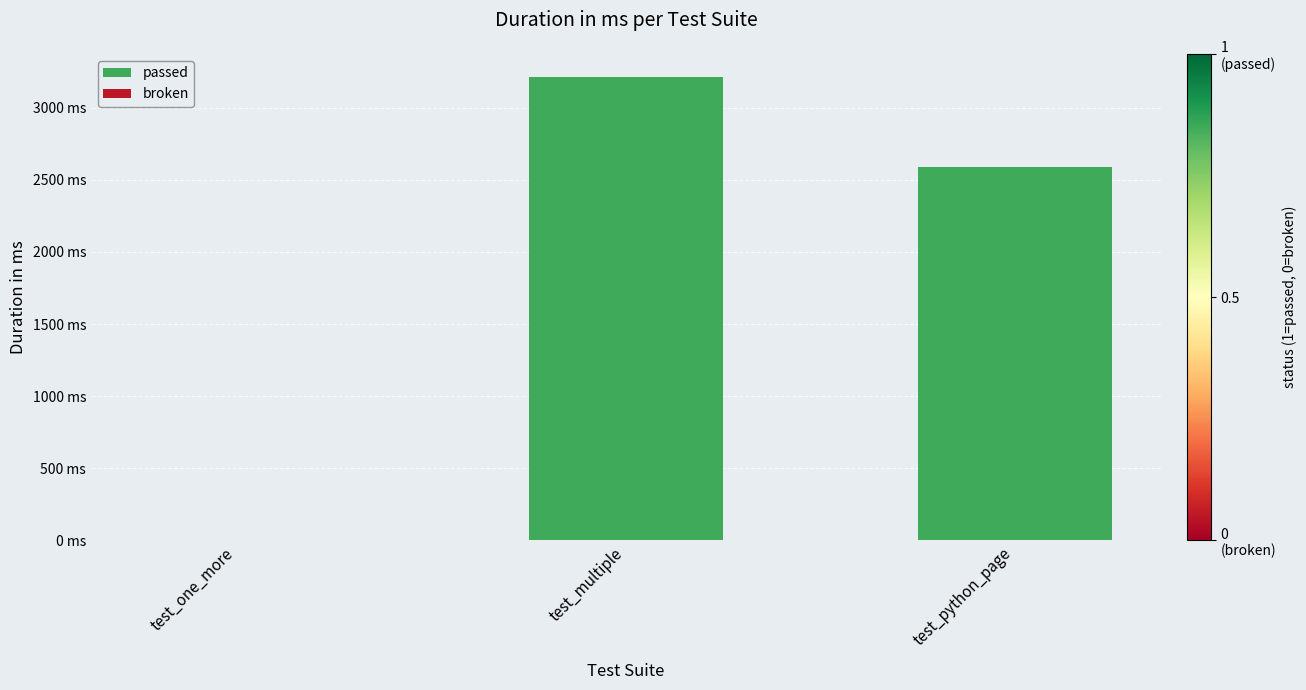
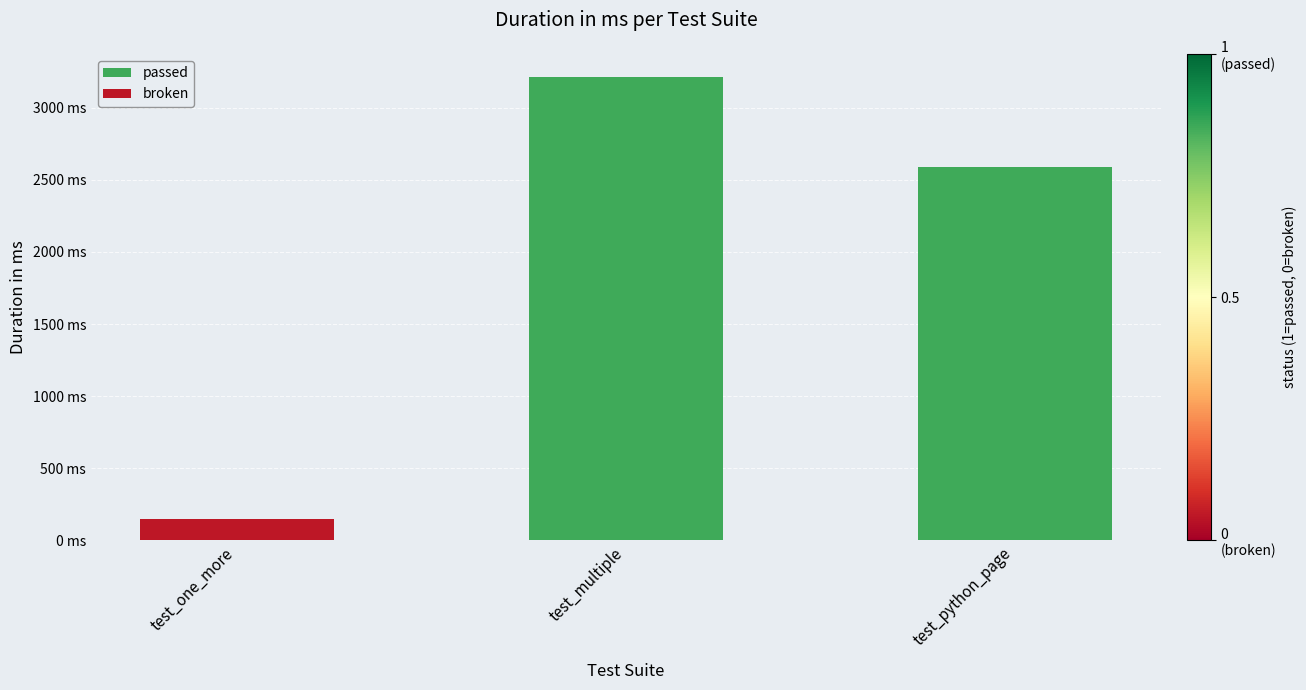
  {
-   "test_one_more": "0 ms",
+   "test_one_more": "150 ms",
    "test_multiple": "3210 ms",
    "test_python_page": "2590 ms"
  }
